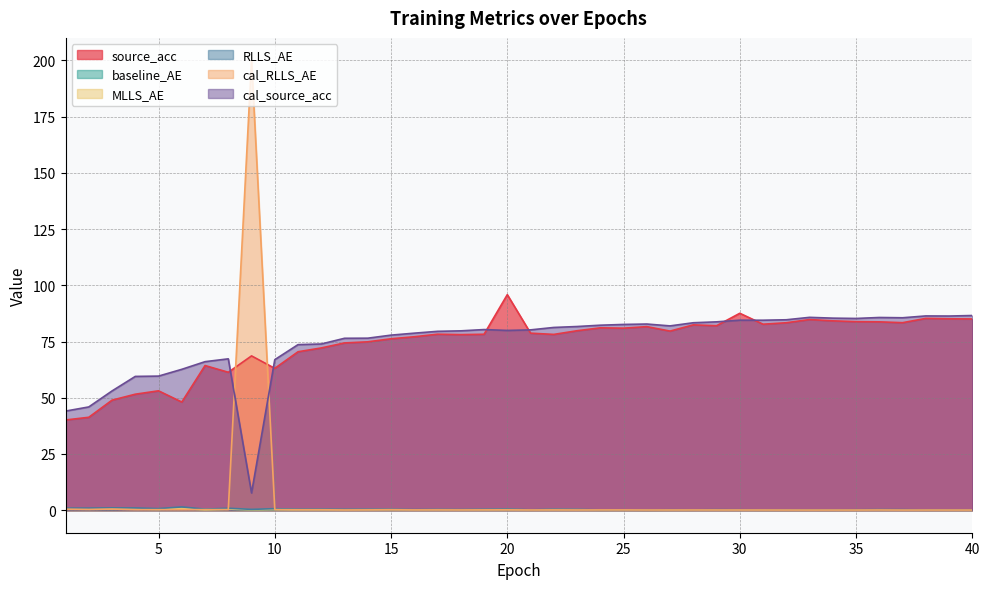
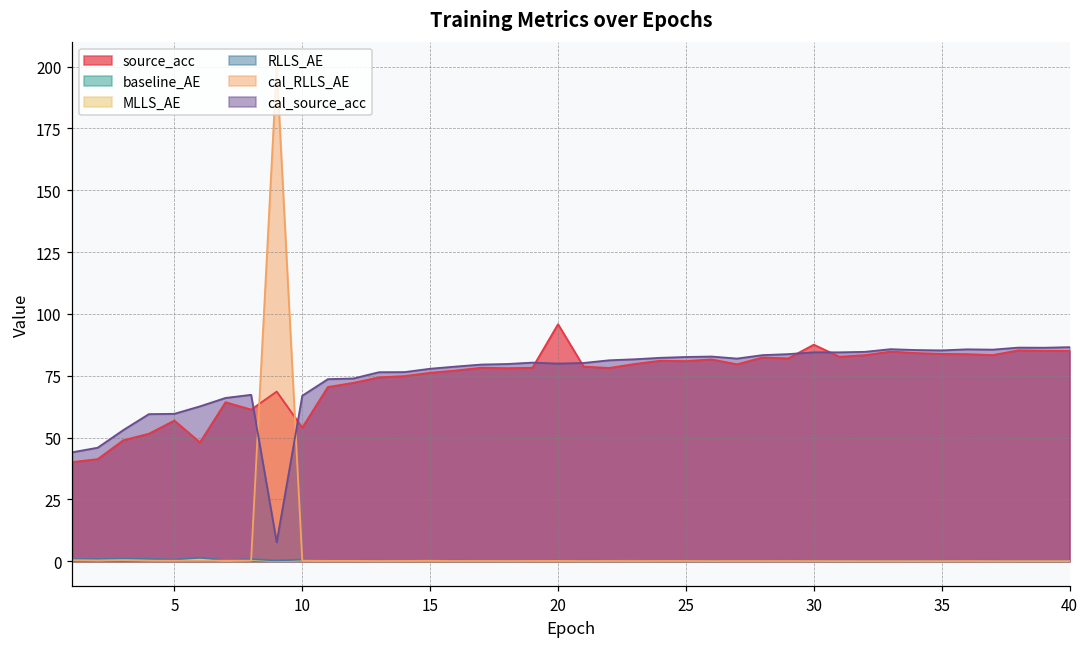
  {
    "source_acc": {
-     "5": 53,
-     "10": 63,
+     "5": 57,
+     "10": 54,
      "15": 76,
      "20": 96,
      "25": 81,
      "30": 88,
      "35": 84,
      "40": 85
    }
  }
